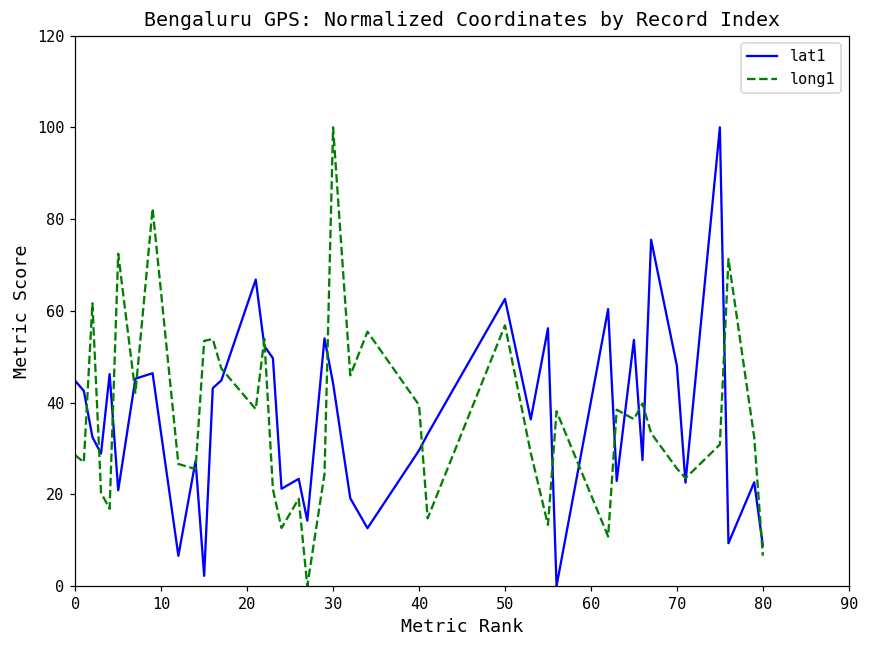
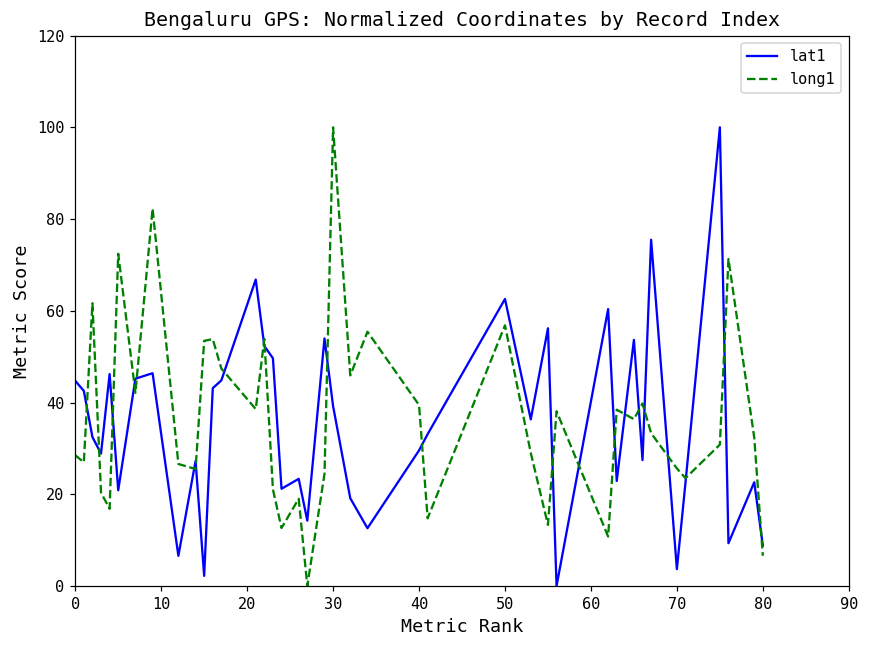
  {
    "lat1": {
      "0": 45,
-     "30": 44,
+     "30": 39,
      "40": 30,
      "50": 63,
-     "70": 48,
+     "70": 4,
      "80": 9
    },
    "long1": {
      "0": 28,
      "30": 100,
      "40": 39,
      "50": 57,
      "70": 26,
      "80": 7
    }
  }
